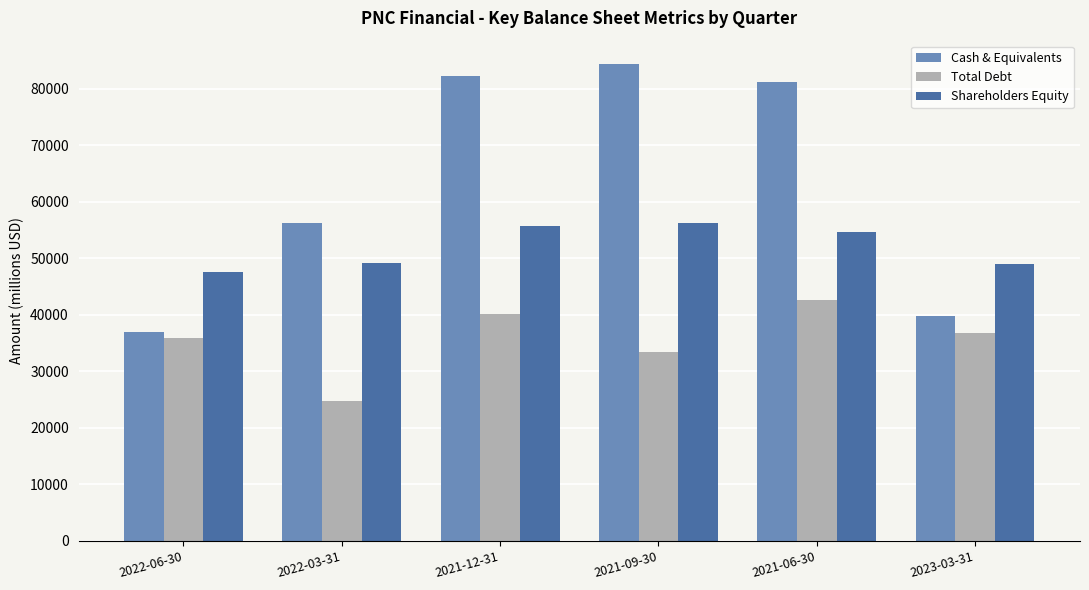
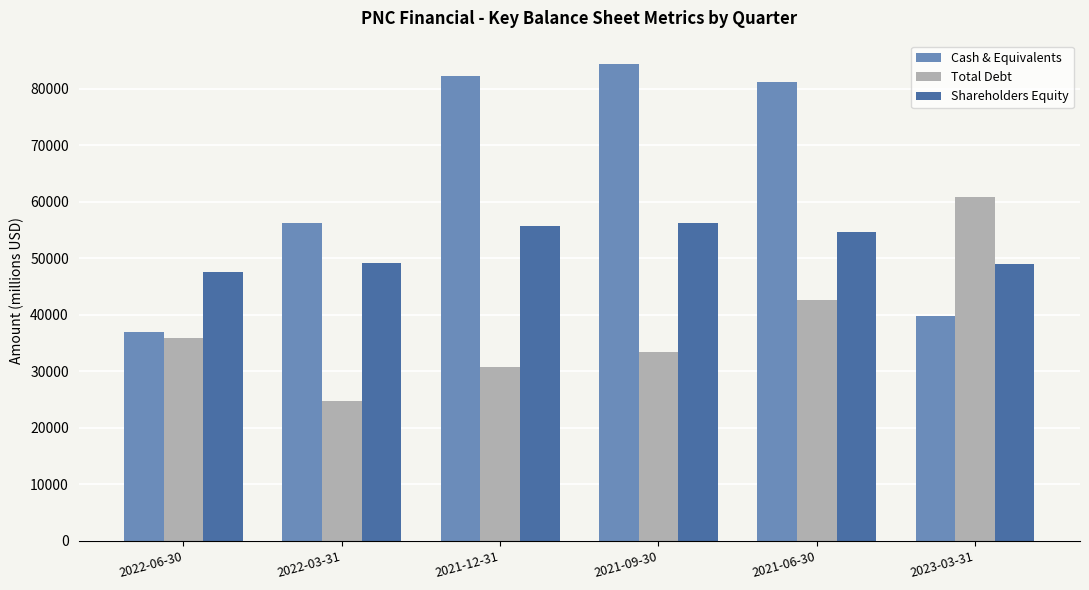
  {
    "Total Debt": {
      "2022-06-30": 36000,
      "2022-03-31": 25000,
-     "2021-12-31": 40000,
+     "2021-12-31": 31000,
      "2021-09-30": 33000,
      "2021-06-30": 43000,
-     "2023-03-31": 37000
+     "2023-03-31": 61000
    }
  }
